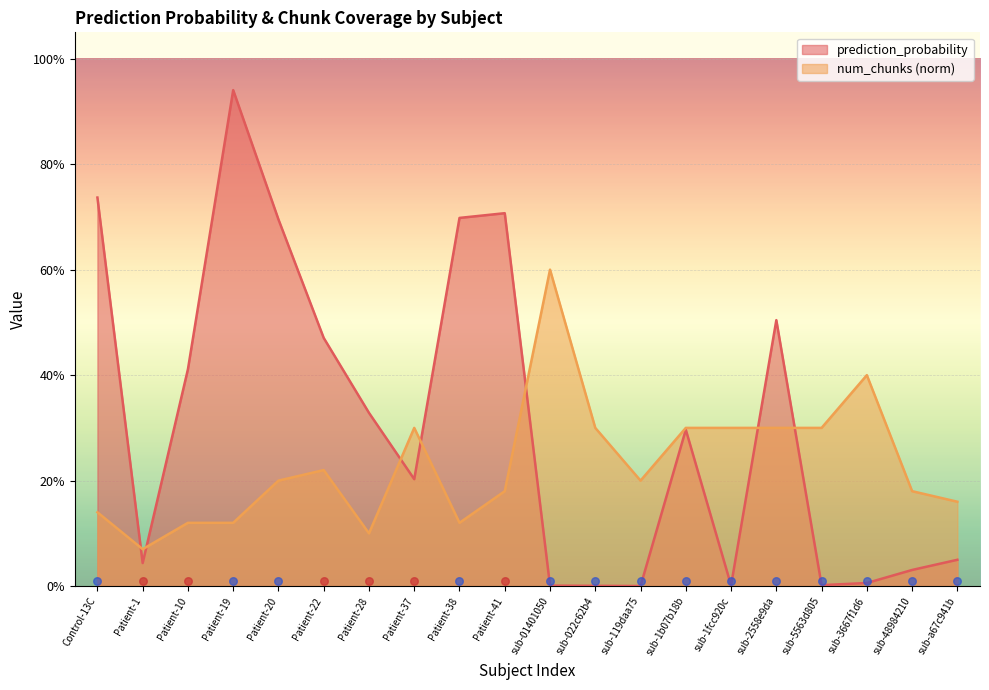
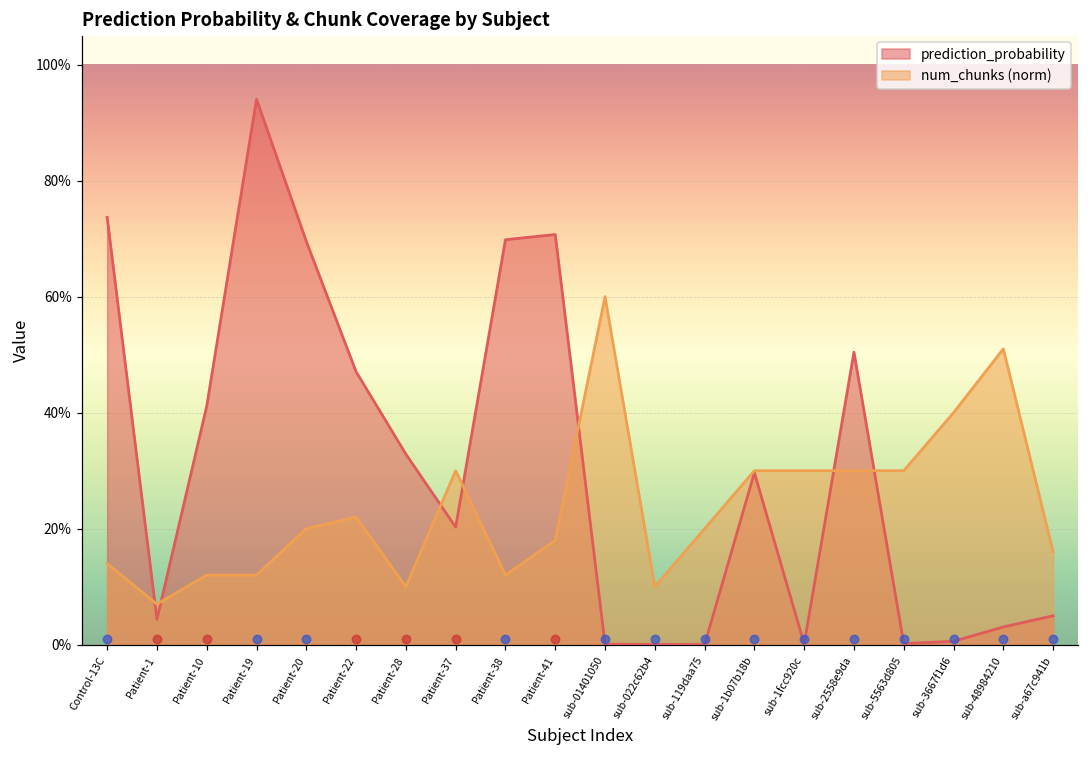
  {
    "num_chunks (norm)": {
      "Control-13C": "14%",
      "Patient-1": "7%",
      "Patient-10": "12%",
      "Patient-19": "12%",
      "Patient-20": "20%",
      "Patient-22": "22%",
      "Patient-28": "10%",
      "Patient-37": "30%",
      "Patient-38": "12%",
      "Patient-41": "18%",
      "sub-01401050": "60%",
-     "sub-022c62b4": "30%",
+     "sub-022c62b4": "10%",
      "sub-119daa75": "20%",
      "sub-1fcc920c": "30%",
      "sub-2558e9da": "30%",
      "sub-5563d805": "30%",
      "sub-3667f1d6": "40%",
-     "sub-48984210": "18%",
+     "sub-48984210": "51%",
      "sub-a67c941b": "16%"
    }
  }
